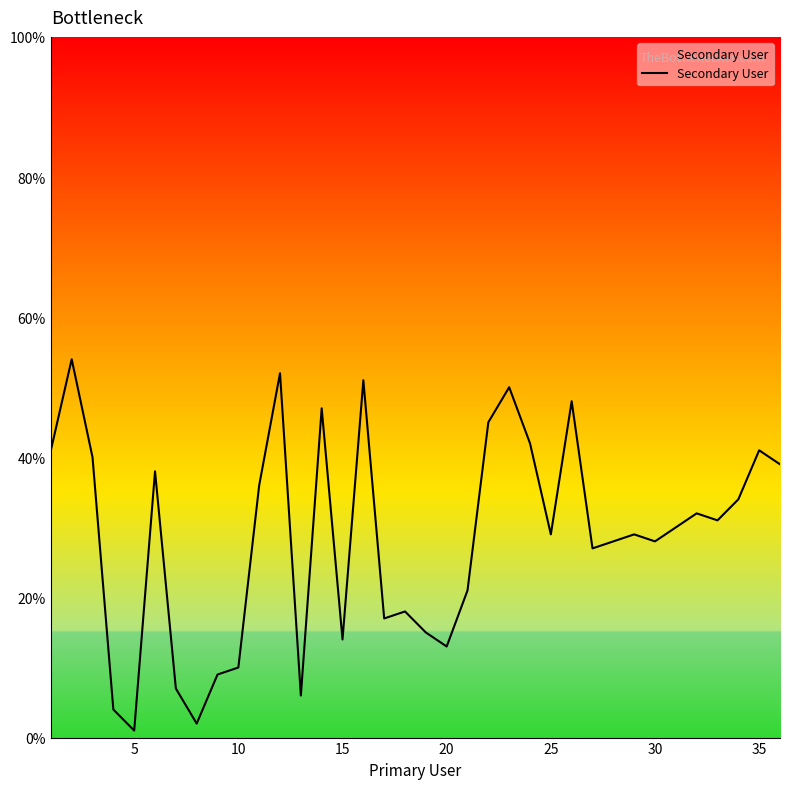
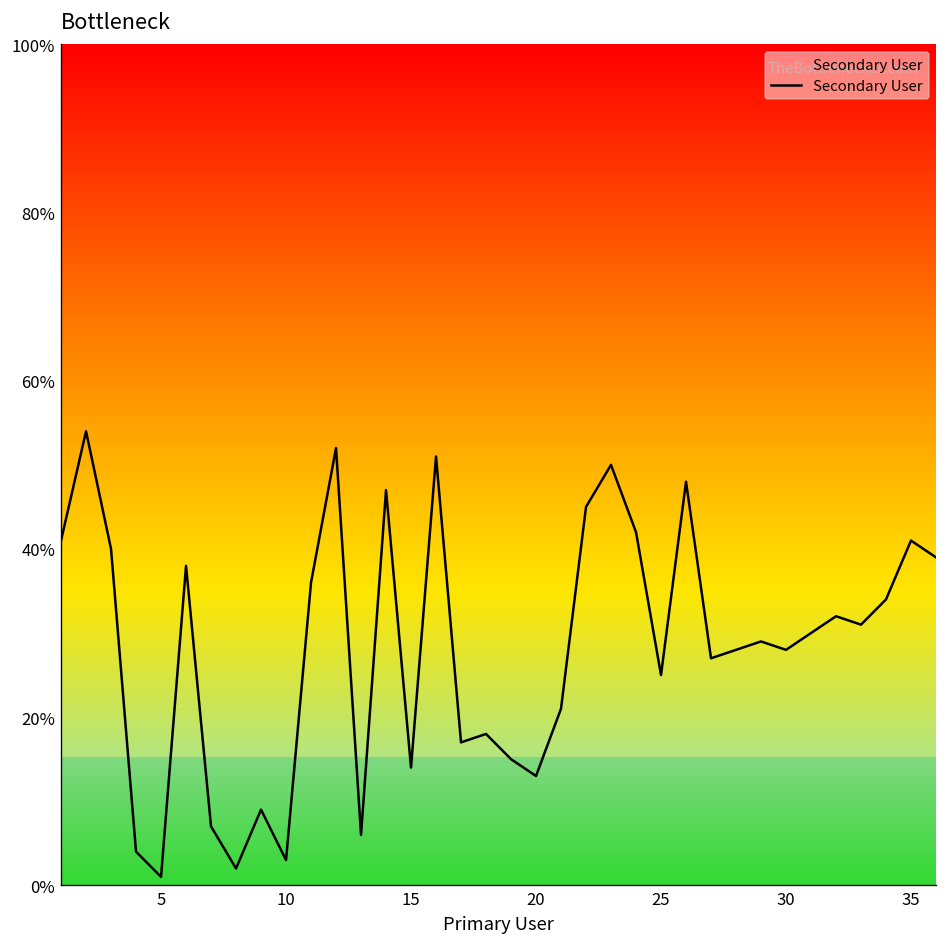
  {
    "5": "1%",
-   "10": "10%",
+   "10": "3%",
    "15": "14%",
    "20": "13%",
-   "25": "29%",
+   "25": "25%",
    "30": "28%",
    "35": "41%"
  }
